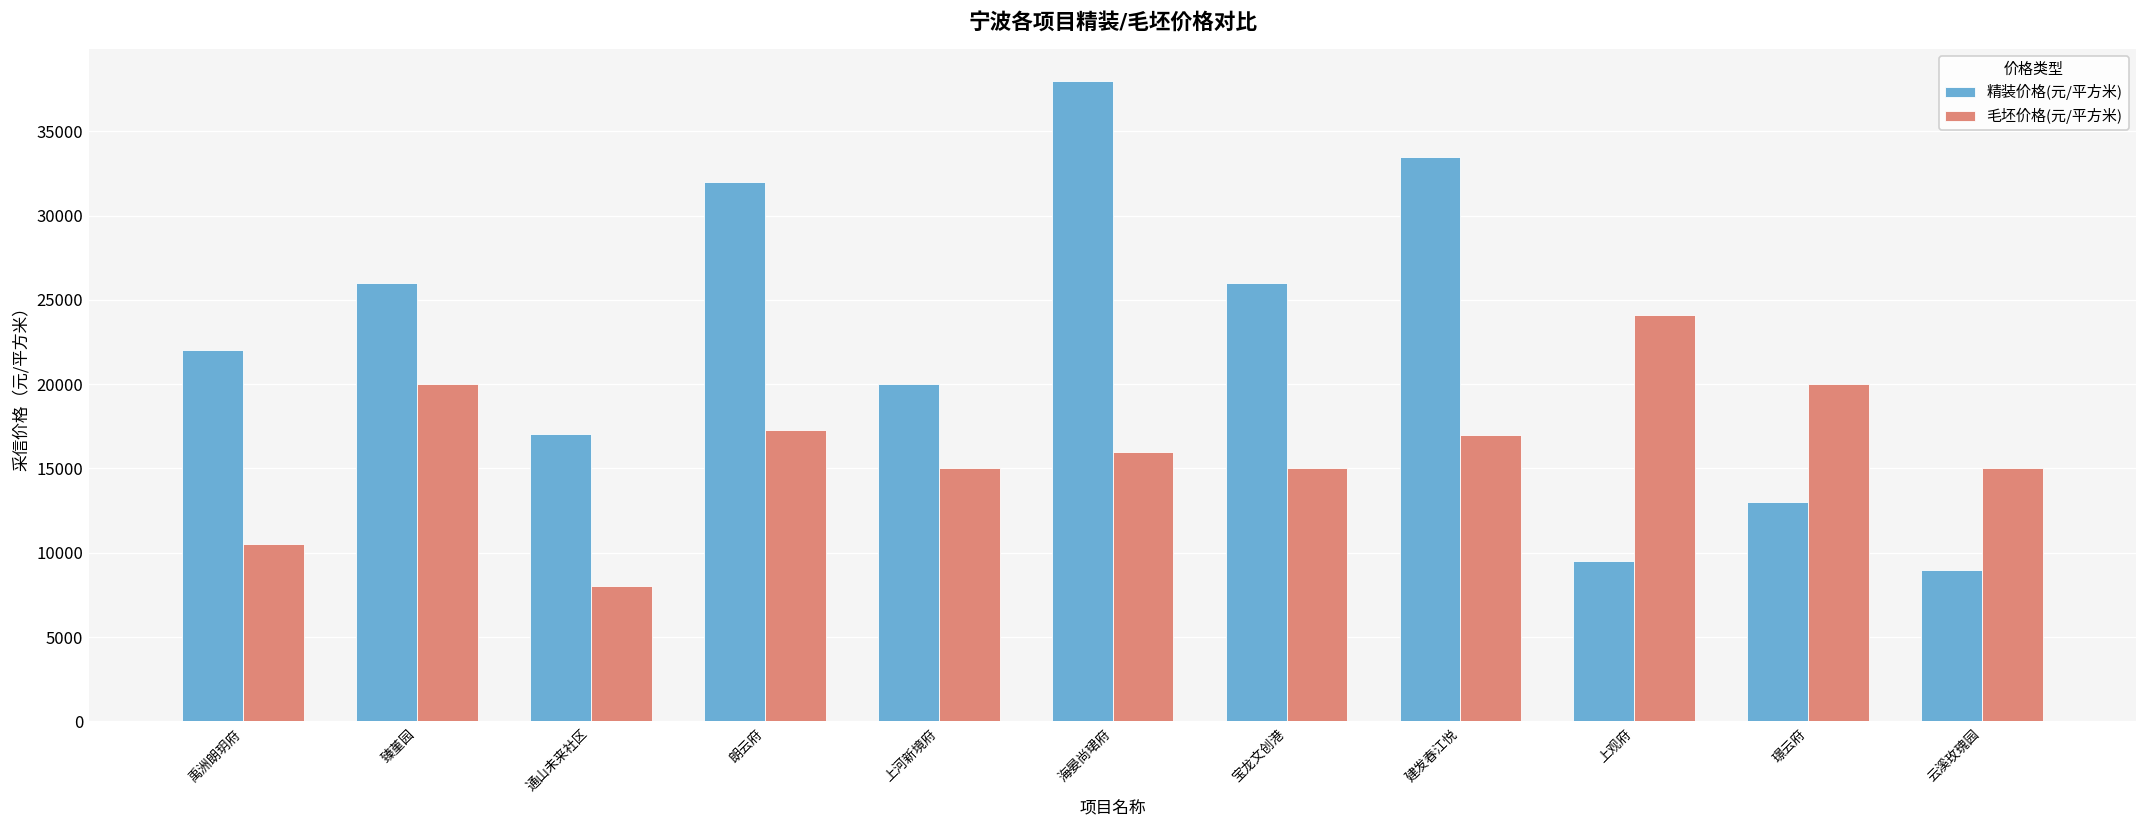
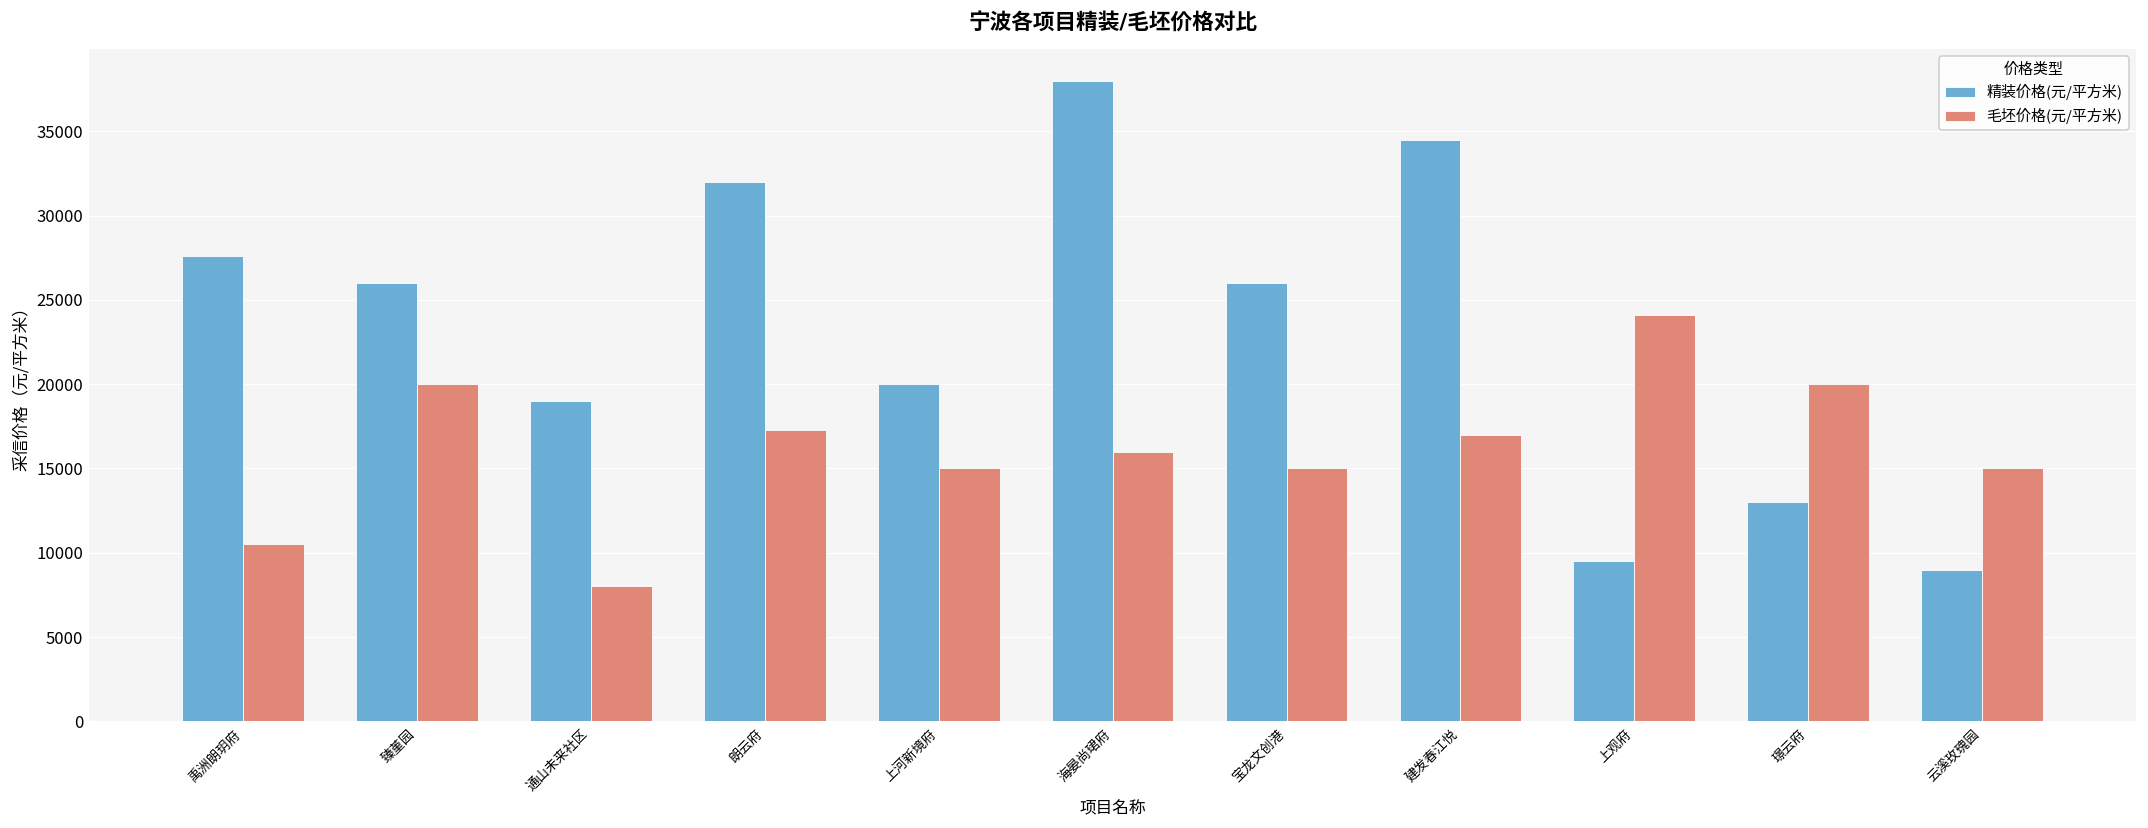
  {
    "精装价格(元/平方米)": {
-     "禹洲朗玥府": 22000,
+     "禹洲朗玥府": 27600,
      "臻堇园": 26000,
-     "通山未来社区": 17000,
+     "通山未来社区": 19000,
      "朗云府": 32000,
      "上河新境府": 20000,
      "海晏尚珺府": 38000,
      "宝龙文创港": 26000,
-     "建发春江悦": 33500,
+     "建发春江悦": 34500,
      "上观府": 9500,
      "璟云府": 13000,
      "云溪玫瑰园": 9000
    },
    "毛坯价格(元/平方米)": {
      "禹洲朗玥府": 10500,
      "臻堇园": 20000,
      "通山未来社区": 8000,
      "朗云府": 17300,
      "上河新境府": 15000,
      "海晏尚珺府": 16000,
      "宝龙文创港": 15000,
      "建发春江悦": 17000,
      "上观府": 24100,
      "璟云府": 20000,
      "云溪玫瑰园": 15000
    }
  }
